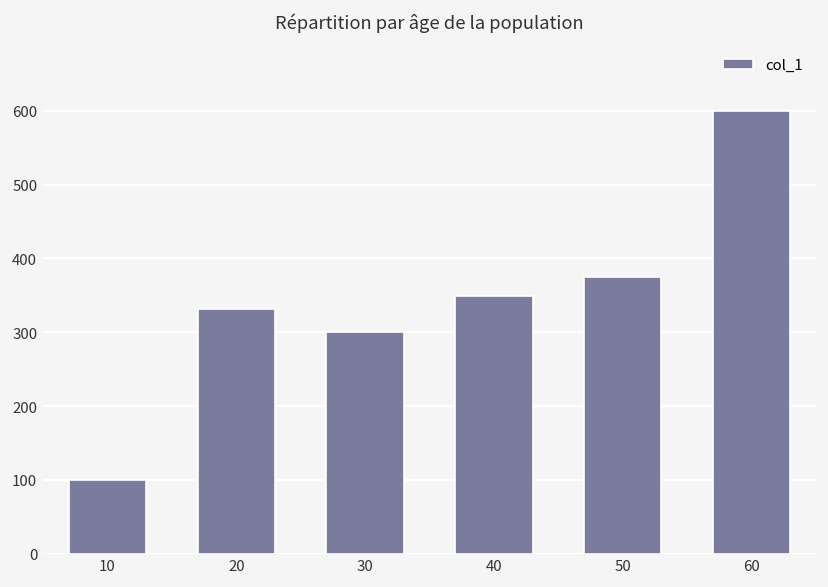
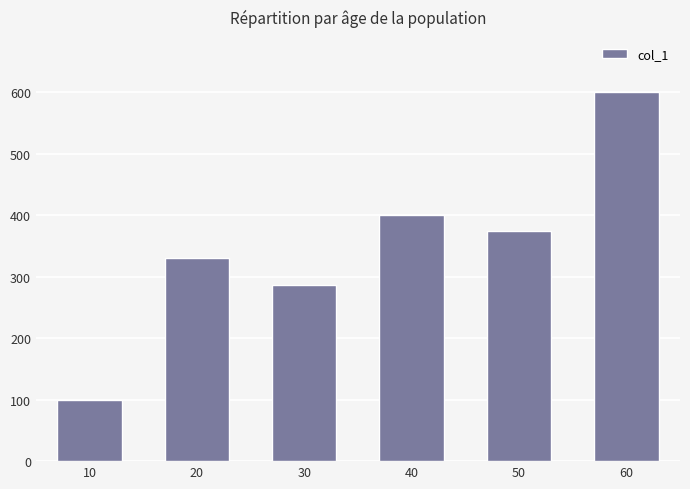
  {
    "10": 100,
    "20": 330,
-   "30": 300,
-   "40": 350,
+   "30": 290,
+   "40": 400,
    "50": 380,
    "60": 600
  }
